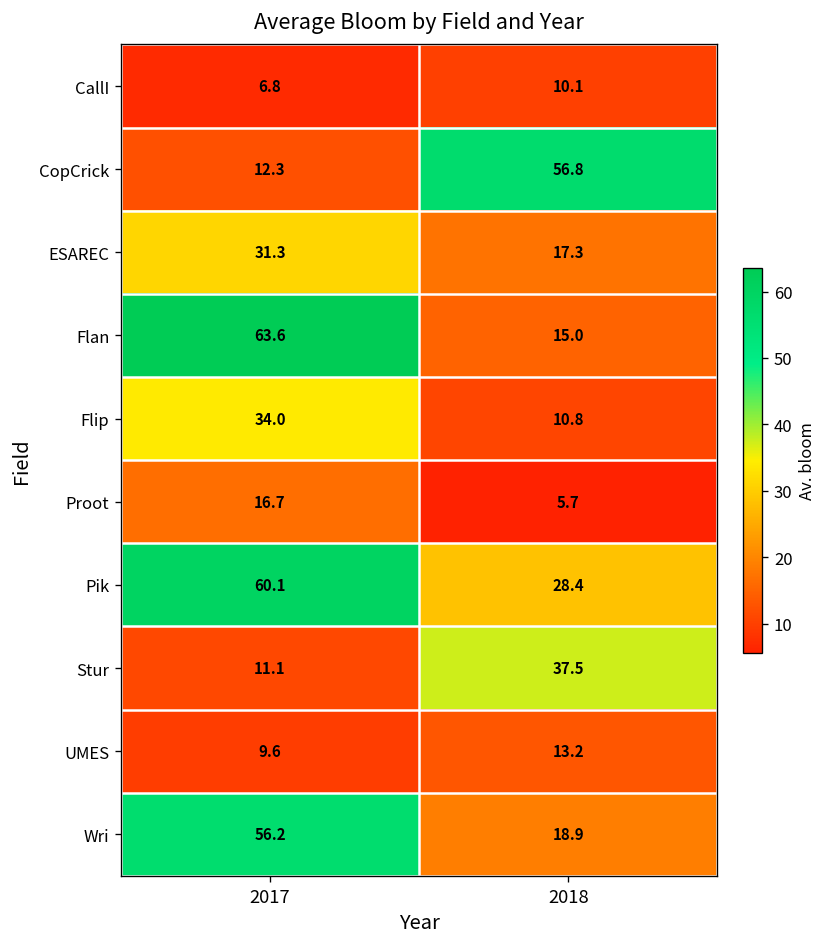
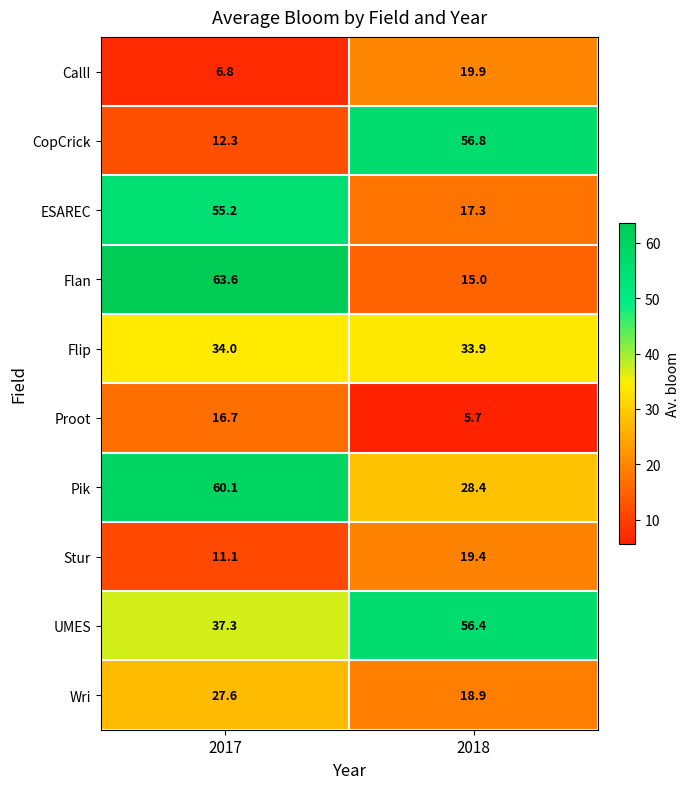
  {
    "CallI": {
      "2017": 6.8,
-     "2018": 10.1
+     "2018": 19.9
    },
    "CopCrick": {
      "2017": 12.3,
      "2018": 56.8
    },
    "ESAREC": {
-     "2017": 31.3,
+     "2017": 55.2,
      "2018": 17.3
    },
    "Flan": {
      "2017": 63.6,
      "2018": 15.0
    },
    "Flip": {
      "2017": 34.0,
-     "2018": 10.8
+     "2018": 33.9
    },
    "Proot": {
      "2017": 16.7,
      "2018": 5.7
    },
    "Pik": {
      "2017": 60.1,
      "2018": 28.4
    },
    "Stur": {
      "2017": 11.1,
-     "2018": 37.5
+     "2018": 19.4
    },
    "UMES": {
-     "2017": 9.6,
-     "2018": 13.2
+     "2017": 37.3,
+     "2018": 56.4
    },
    "Wri": {
-     "2017": 56.2,
+     "2017": 27.6,
      "2018": 18.9
    }
  }
